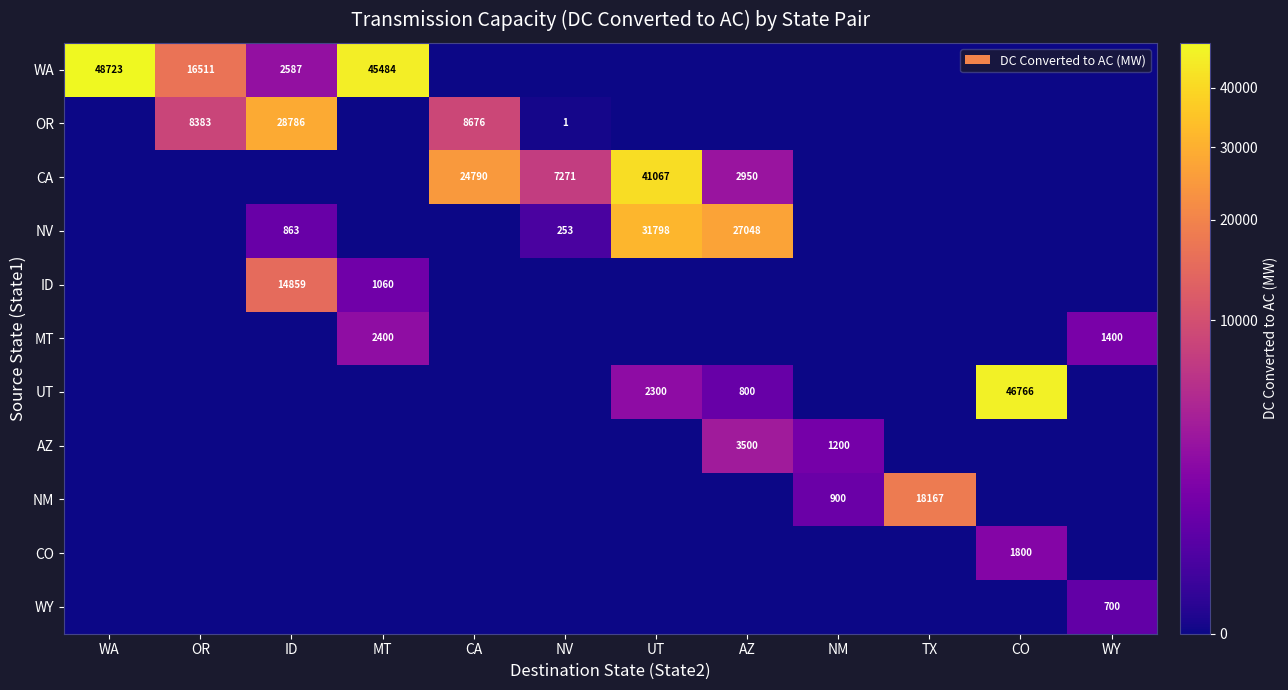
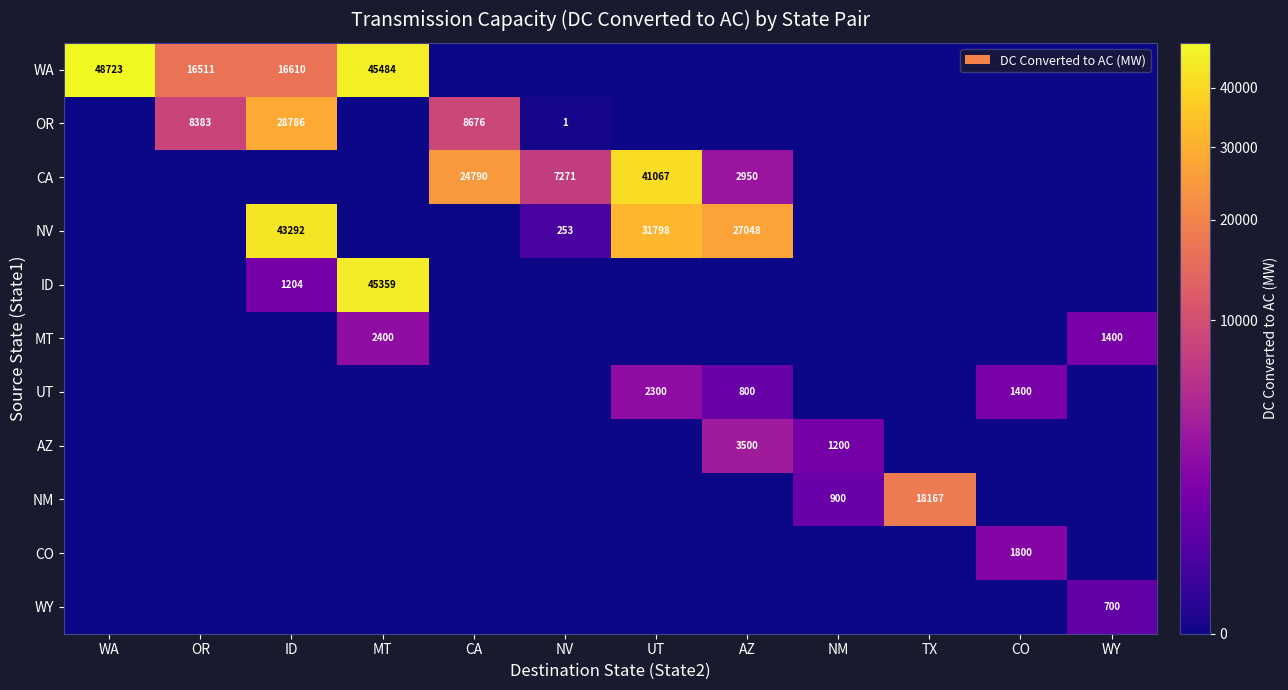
  {
    "WA": {
      "WA": 48723,
      "OR": 16511,
-     "ID": 2587,
+     "ID": 16610,
      "MT": 45484
    },
    "OR": {
      "OR": 8383,
      "ID": 28786,
      "CA": 8676,
      "NV": 1
    },
    "CA": {
      "CA": 24790,
      "NV": 7271,
      "UT": 41067,
      "AZ": 2950
    },
    "NV": {
-     "ID": 863,
+     "ID": 43292,
      "NV": 253,
      "UT": 31798,
      "AZ": 27048
    },
    "ID": {
-     "ID": 14859,
-     "MT": 1060
+     "ID": 1204,
+     "MT": 45359
    },
    "MT": {
      "MT": 2400,
      "WY": 1400
    },
    "UT": {
      "UT": 2300,
      "AZ": 800,
-     "CO": 46766
+     "CO": 1400
    },
    "AZ": {
      "AZ": 3500,
      "NM": 1200
    },
    "NM": {
      "NM": 900,
      "TX": 18167
    },
    "CO": {
      "CO": 1800
    },
    "WY": {
      "WY": 700
    }
  }
